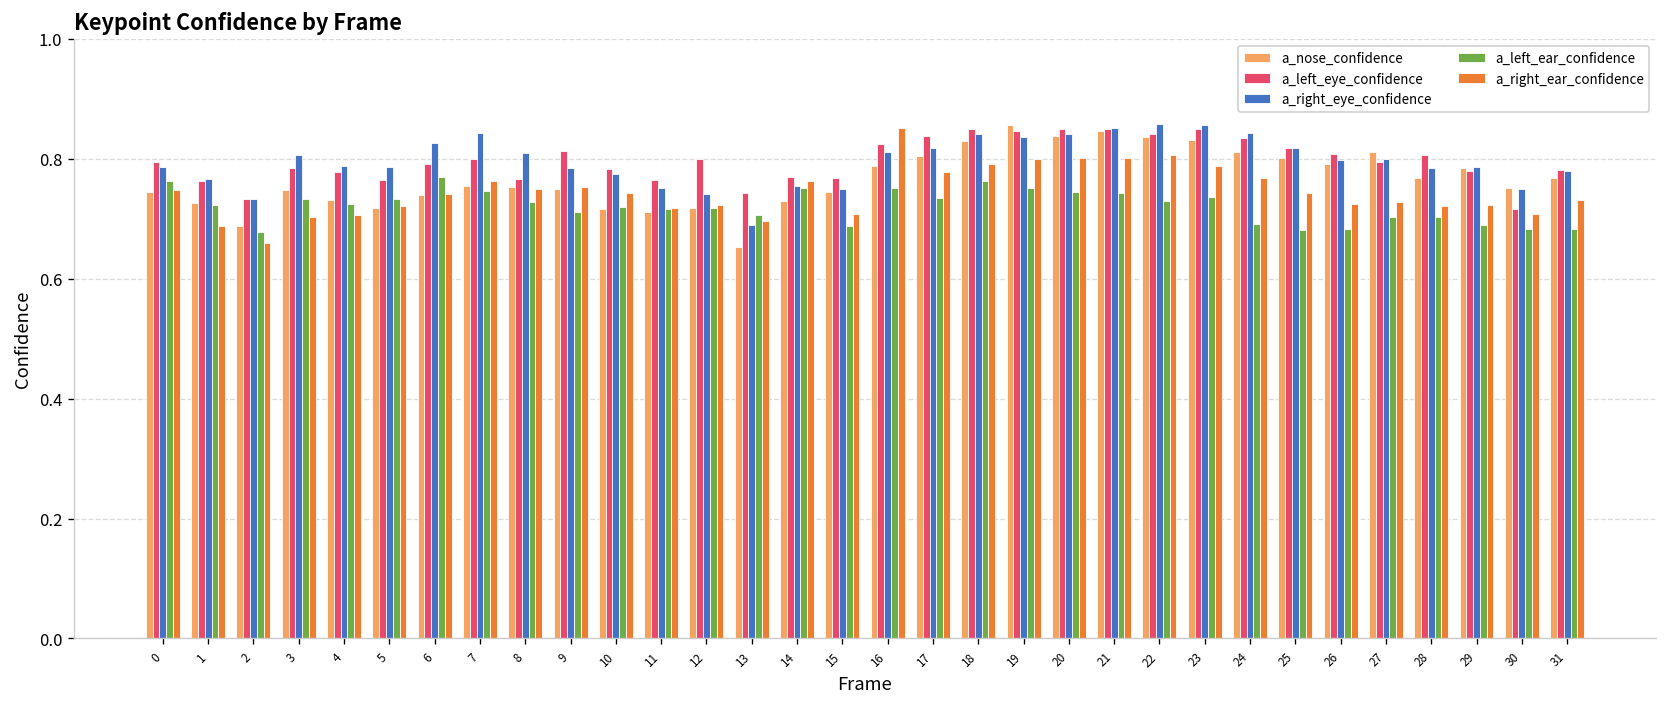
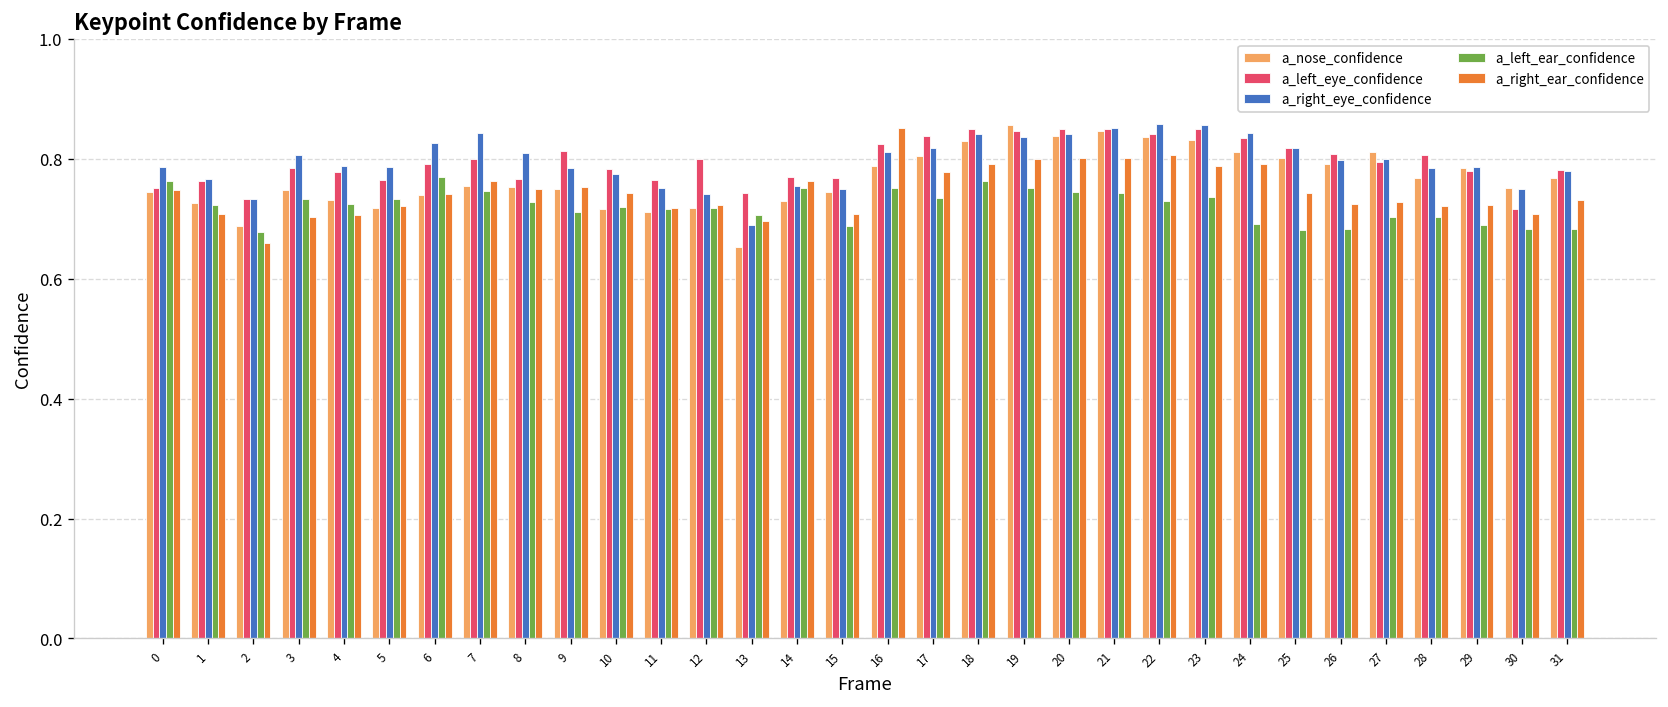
  {
    "a_nose_confidence": {
      "0": 0.74,
      "1": 0.73,
      "2": 0.69,
      "3": 0.75,
      "4": 0.73,
      "5": 0.72,
      "6": 0.74,
      "7": 0.76,
      "8": 0.75,
      "9": 0.75,
      "10": 0.72,
      "11": 0.71,
      "12": 0.72,
      "13": 0.65,
      "14": 0.73,
      "15": 0.74,
      "16": 0.79,
      "17": 0.80,
      "18": 0.83,
      "19": 0.86,
      "20": 0.84,
      "21": 0.85,
      "22": 0.84,
      "23": 0.83,
      "24": 0.81,
      "25": 0.80,
      "26": 0.79,
      "27": 0.81,
      "28": 0.77,
      "29": 0.78,
      "30": 0.75,
      "31": 0.77
    },
    "a_left_eye_confidence": {
-     "0": 0.79,
+     "0": 0.75,
      "1": 0.76,
      "2": 0.73,
      "3": 0.78,
      "4": 0.78,
      "5": 0.76,
      "6": 0.79,
      "7": 0.80,
      "8": 0.77,
      "9": 0.81,
      "10": 0.78,
      "11": 0.76,
      "12": 0.80,
      "13": 0.74,
      "14": 0.77,
      "15": 0.77,
      "16": 0.83,
      "17": 0.84,
      "18": 0.85,
      "19": 0.85,
      "20": 0.85,
      "21": 0.85,
      "22": 0.84,
      "23": 0.85,
      "24": 0.83,
      "25": 0.82,
      "26": 0.81,
      "27": 0.80,
      "28": 0.81,
      "29": 0.78,
      "30": 0.72,
      "31": 0.78
    },
    "a_right_eye_confidence": {
      "0": 0.79,
      "1": 0.77,
      "2": 0.73,
      "3": 0.81,
      "4": 0.79,
      "5": 0.79,
      "6": 0.83,
      "7": 0.84,
      "8": 0.81,
      "9": 0.78,
      "10": 0.77,
      "11": 0.75,
      "12": 0.74,
      "13": 0.69,
      "14": 0.76,
      "15": 0.75,
      "16": 0.81,
      "17": 0.82,
      "18": 0.84,
      "19": 0.84,
      "20": 0.84,
      "21": 0.85,
      "22": 0.86,
      "23": 0.86,
      "24": 0.84,
      "25": 0.82,
      "26": 0.80,
      "27": 0.80,
      "28": 0.78,
      "29": 0.79,
      "30": 0.75,
      "31": 0.78
    },
    "a_left_ear_confidence": {
      "0": 0.76,
      "1": 0.72,
      "2": 0.68,
      "3": 0.73,
      "4": 0.73,
      "5": 0.73,
      "6": 0.77,
      "7": 0.75,
      "8": 0.73,
      "9": 0.71,
      "10": 0.72,
      "11": 0.72,
      "12": 0.72,
      "13": 0.71,
      "14": 0.75,
      "15": 0.69,
      "16": 0.75,
      "17": 0.74,
      "18": 0.76,
      "19": 0.75,
      "20": 0.75,
      "21": 0.74,
      "22": 0.73,
      "23": 0.74,
      "24": 0.69,
      "25": 0.68,
      "26": 0.68,
      "27": 0.70,
      "28": 0.70,
      "29": 0.69,
      "30": 0.68,
      "31": 0.68
    },
    "a_right_ear_confidence": {
      "0": 0.75,
-     "1": 0.69,
+     "1": 0.71,
      "2": 0.66,
      "3": 0.70,
      "4": 0.71,
      "5": 0.72,
      "6": 0.74,
      "7": 0.76,
      "8": 0.75,
      "9": 0.75,
      "10": 0.74,
      "11": 0.72,
      "12": 0.72,
      "13": 0.70,
      "14": 0.76,
      "15": 0.71,
      "16": 0.85,
      "17": 0.78,
      "18": 0.79,
      "19": 0.80,
      "20": 0.80,
      "21": 0.80,
      "22": 0.81,
      "23": 0.79,
-     "24": 0.77,
+     "24": 0.79,
      "25": 0.74,
      "26": 0.72,
      "27": 0.73,
      "28": 0.72,
      "29": 0.72,
      "30": 0.71,
      "31": 0.73
    }
  }
